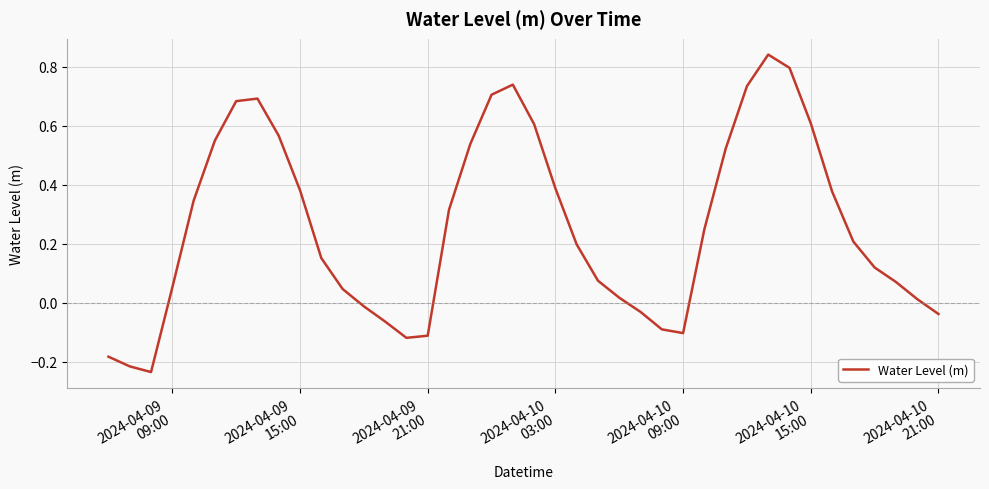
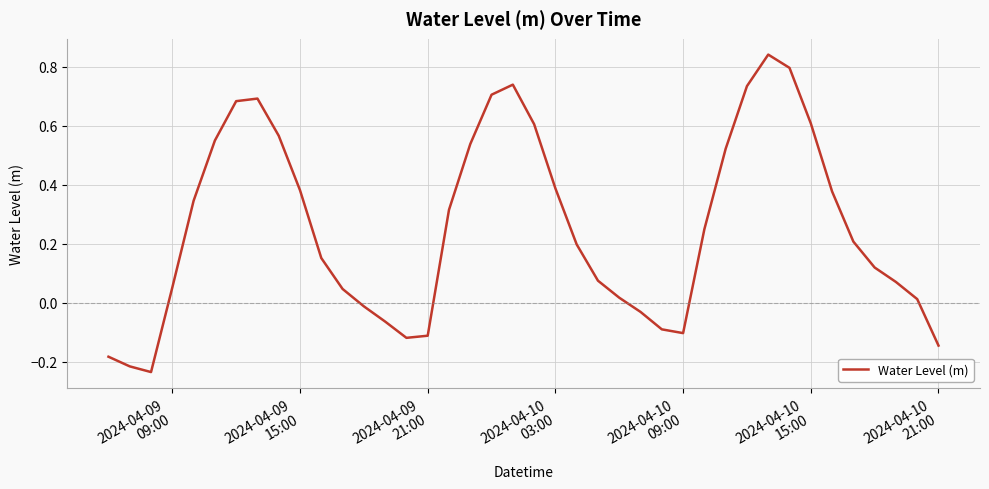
  {
    "2024-04-09 09:00": 0.05,
    "2024-04-09 15:00": 0.38,
    "2024-04-09 21:00": -0.11,
    "2024-04-10 03:00": 0.39,
    "2024-04-10 09:00": -0.10,
    "2024-04-10 15:00": 0.61,
-   "2024-04-10 21:00": -0.04
+   "2024-04-10 21:00": -0.14
  }
